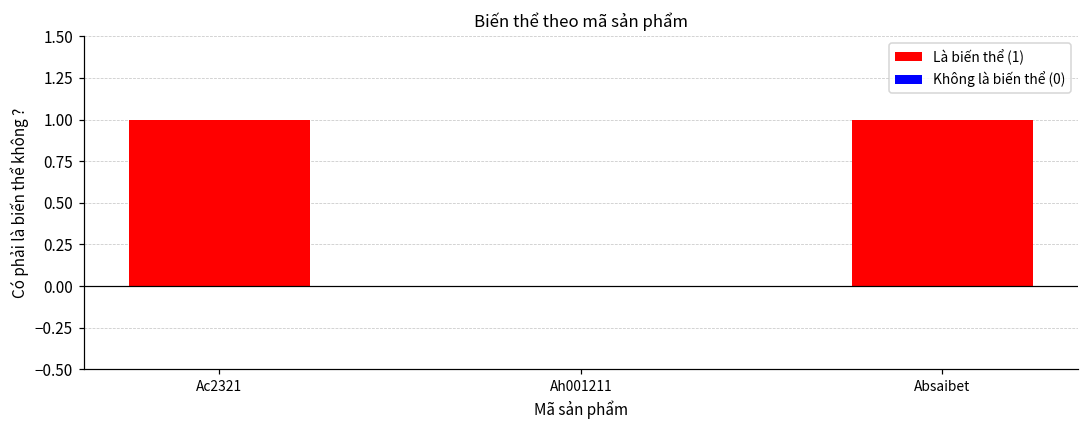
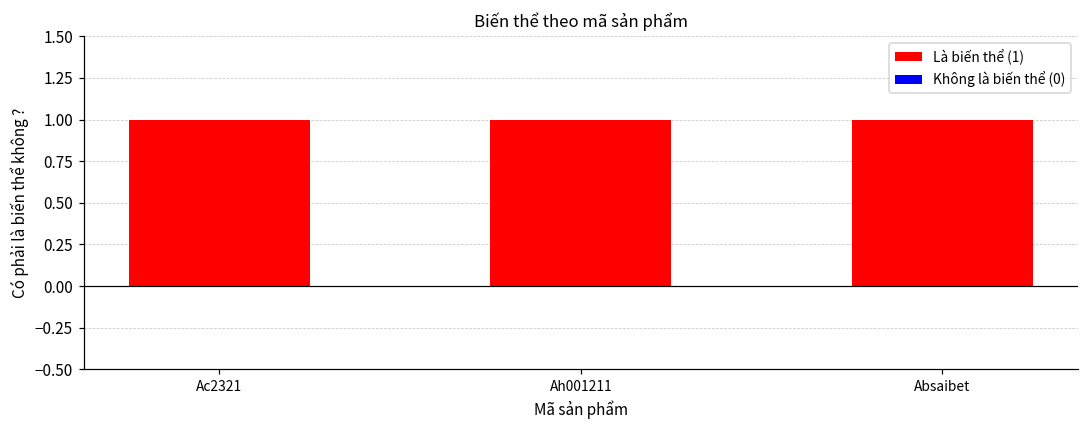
  {
    "Ac2321": 1,
-   "Ah001211": 0,
+   "Ah001211": 1,
    "Absaibet": 1
  }
